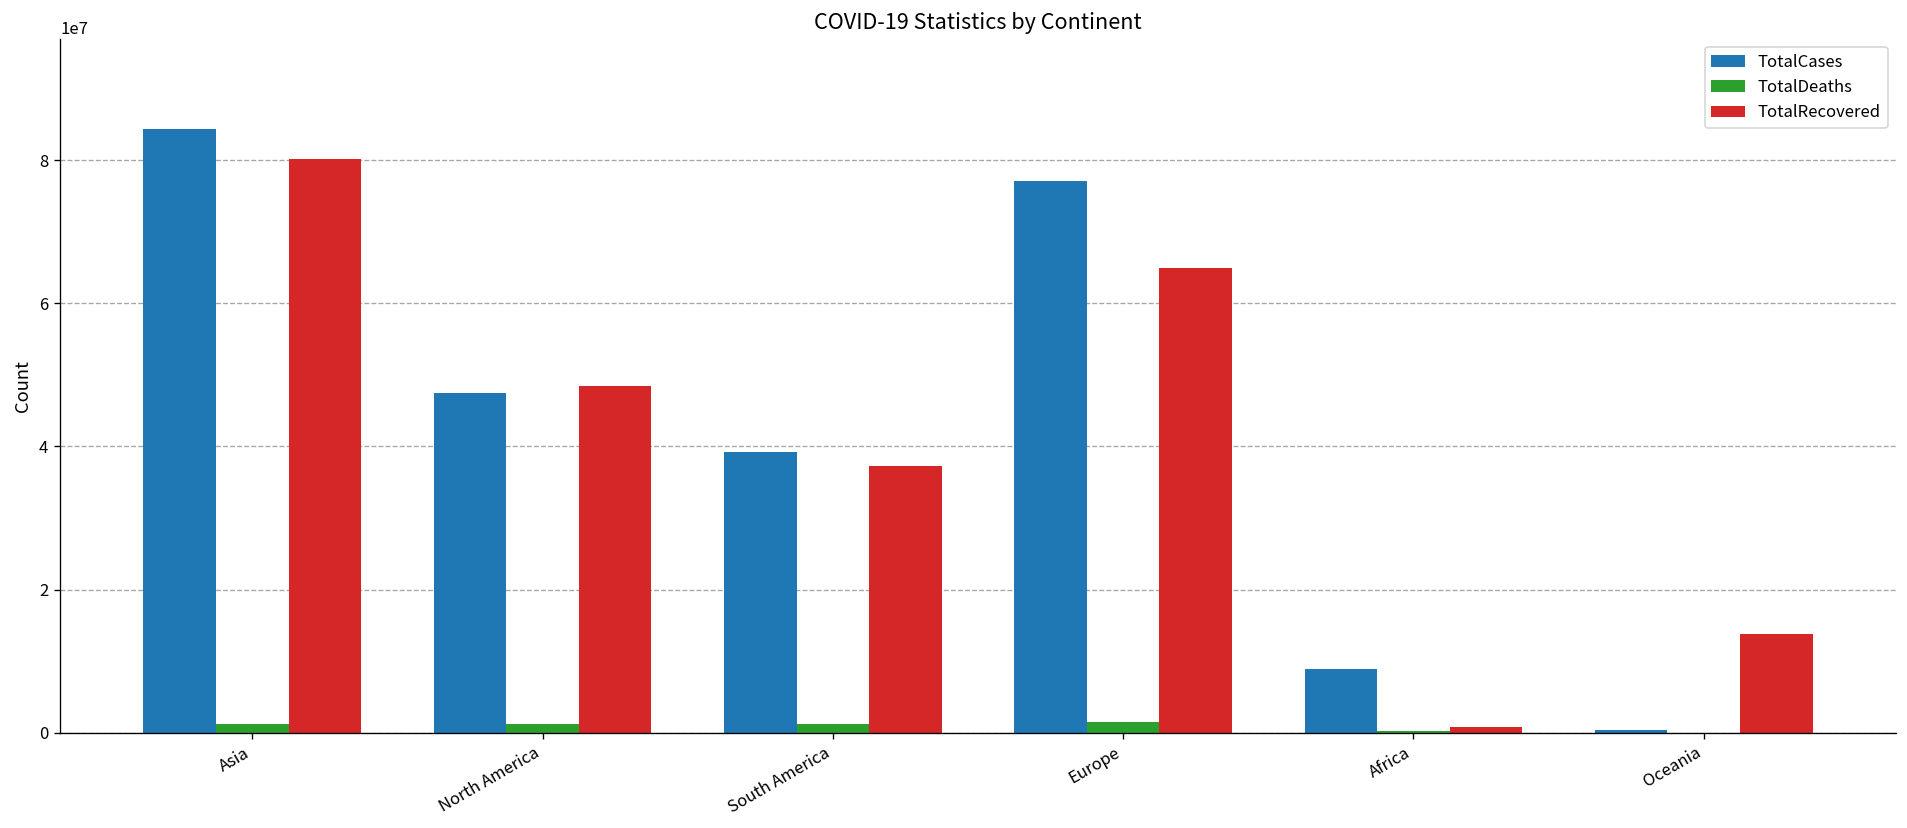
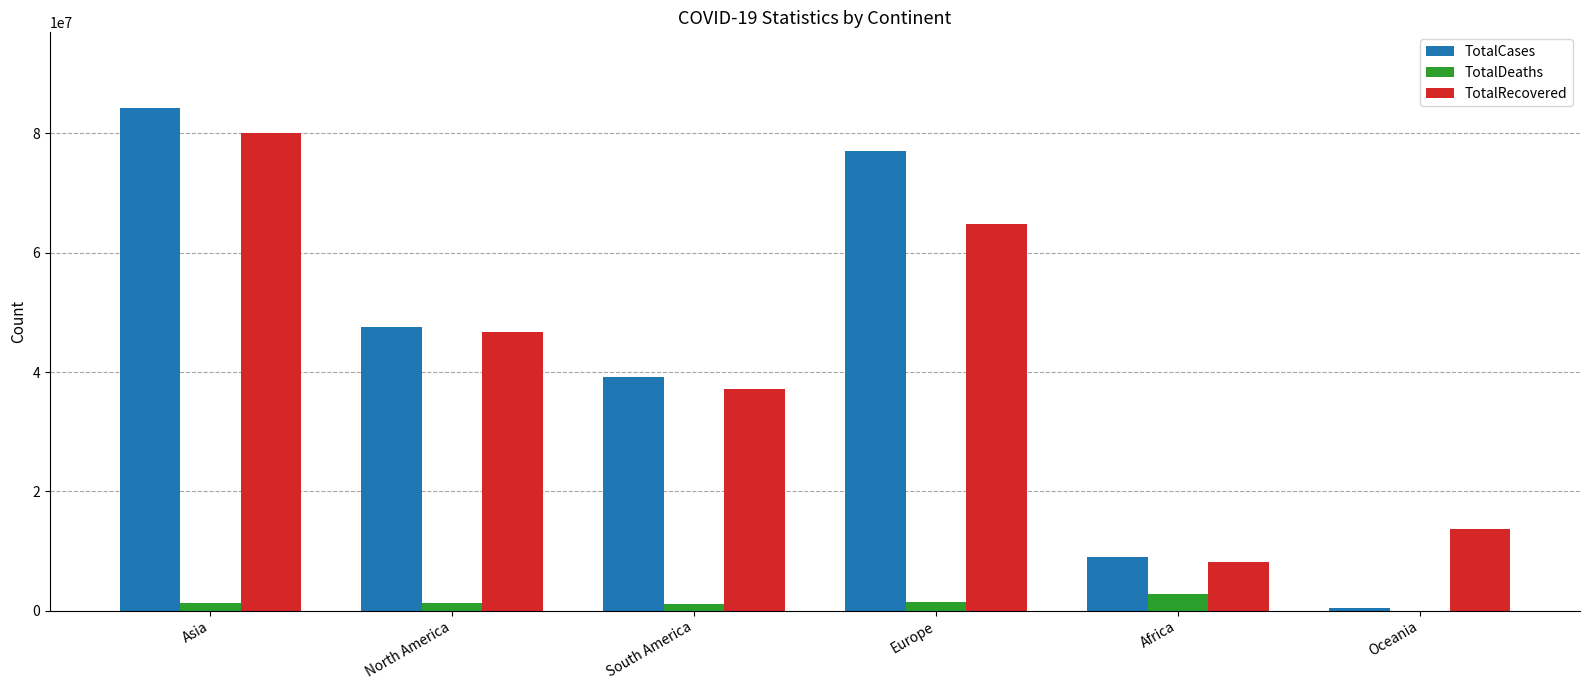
  {
    "TotalCases": {
      "Asia": 84000000,
      "North America": 47000000,
      "South America": 39000000,
      "Europe": 77000000,
      "Africa": 9000000
    },
    "TotalDeaths": {
      "Asia": 1000000,
      "North America": 1000000,
      "South America": 1000000,
      "Europe": 1000000,
-     "Africa": 0
+     "Africa": 3000000
    },
    "TotalRecovered": {
      "Asia": 80000000,
-     "North America": 48000000,
+     "North America": 47000000,
      "South America": 37000000,
      "Europe": 65000000,
-     "Africa": 1000000,
+     "Africa": 8000000,
      "Oceania": 14000000
    }
  }
